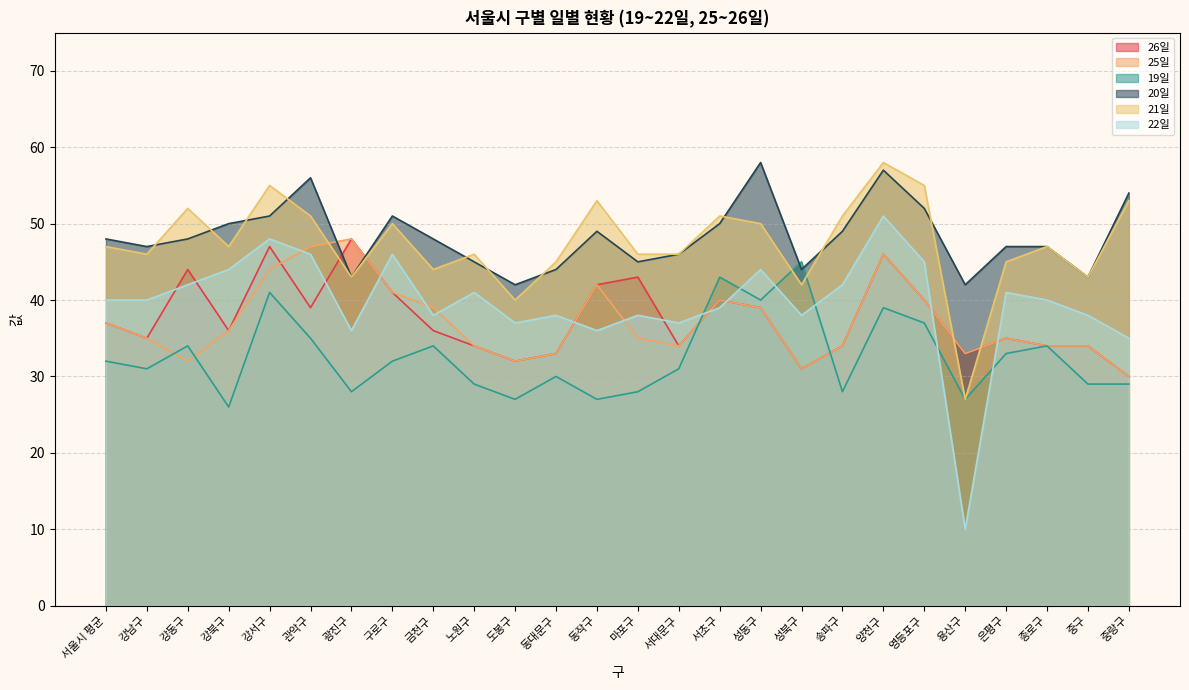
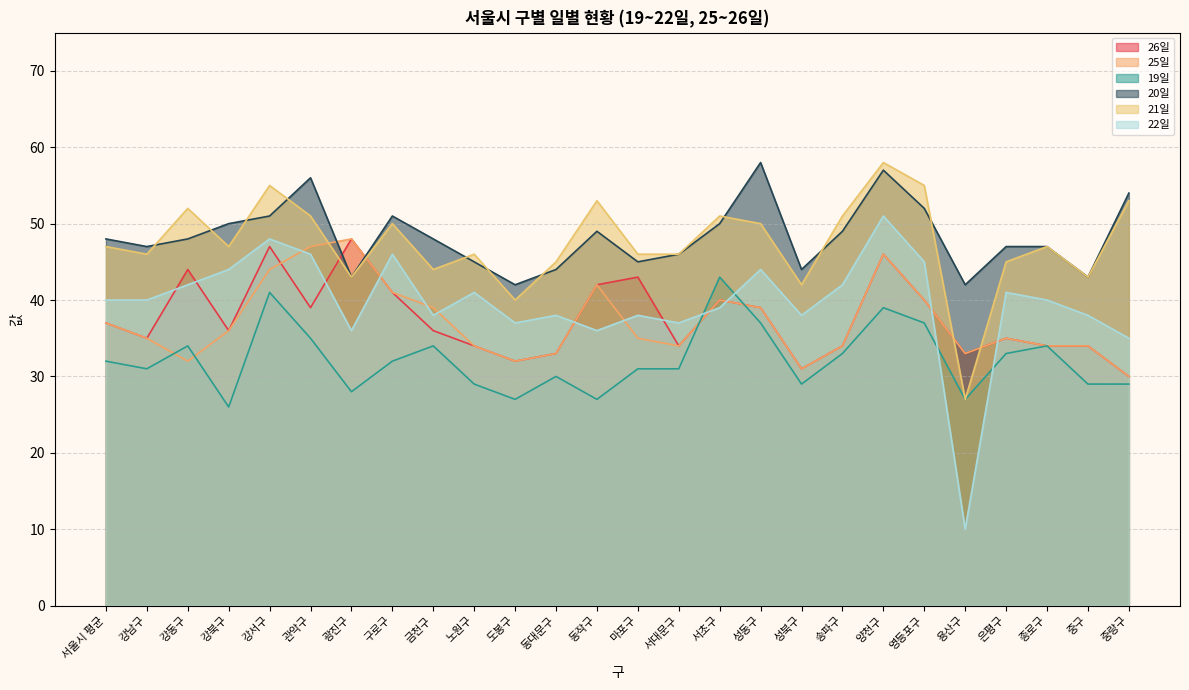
  {
    "26일": {
      "강동구": 44,
      "강서구": 47,
      "관악구": 39,
      "금천구": 36,
      "마포구": 43
    },
    "19일": {
      "서울시 평균": 32,
      "강남구": 31,
      "강동구": 34,
      "강북구": 26,
      "강서구": 41,
      "관악구": 35,
      "광진구": 28,
      "구로구": 32,
      "금천구": 34,
      "노원구": 29,
      "도봉구": 27,
      "동대문구": 30,
      "동작구": 27,
-     "마포구": 28,
+     "마포구": 31,
      "서대문구": 31,
      "서초구": 43,
-     "성동구": 40,
-     "성북구": 45,
-     "송파구": 28,
+     "성동구": 37,
+     "성북구": 29,
+     "송파구": 33,
      "양천구": 39,
      "영등포구": 37,
      "은평구": 33,
      "중구": 29,
      "중랑구": 29
    },
    "20일": {
      "서울시 평균": 48,
      "강남구": 47,
      "강동구": 48,
      "강북구": 50,
      "강서구": 51,
      "관악구": 56,
      "구로구": 51,
      "금천구": 48,
      "노원구": 45,
      "도봉구": 42,
      "동대문구": 44,
      "동작구": 49,
      "마포구": 45,
      "서초구": 50,
      "성동구": 58,
      "성북구": 44,
      "송파구": 49,
      "양천구": 57,
      "영등포구": 52,
      "용산구": 42,
      "은평구": 47,
      "중랑구": 54
    },
    "22일": {
      "서울시 평균": 40,
      "강남구": 40,
      "강동구": 42,
      "강북구": 44,
      "강서구": 48,
      "관악구": 46,
      "광진구": 36,
      "구로구": 46,
      "금천구": 38,
      "노원구": 41,
      "도봉구": 37,
      "동대문구": 38,
      "동작구": 36,
      "마포구": 38,
      "서대문구": 37,
      "서초구": 39,
      "성동구": 44,
      "성북구": 38,
      "송파구": 42,
      "양천구": 51,
      "영등포구": 45,
      "용산구": 10,
      "은평구": 41,
      "종로구": 40,
      "중구": 38,
      "중랑구": 35
    }
  }
